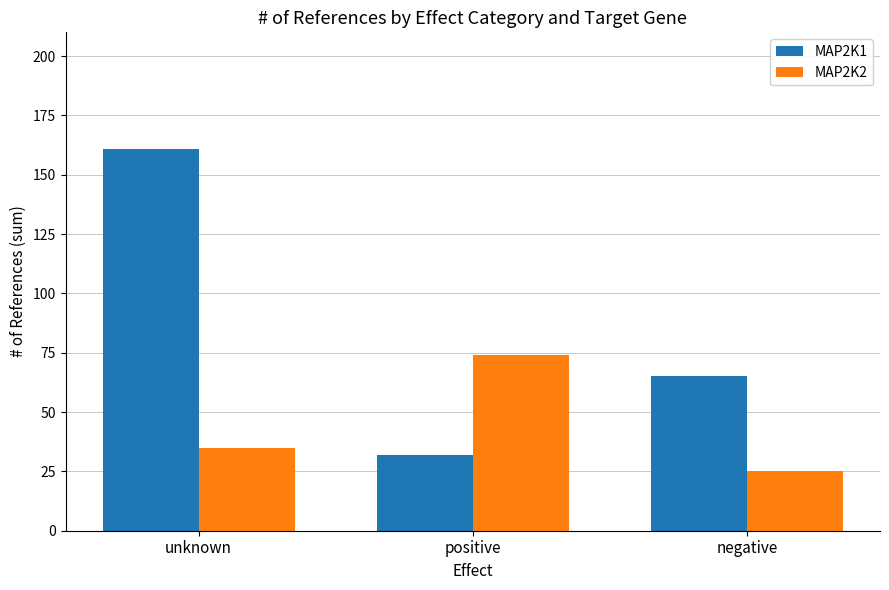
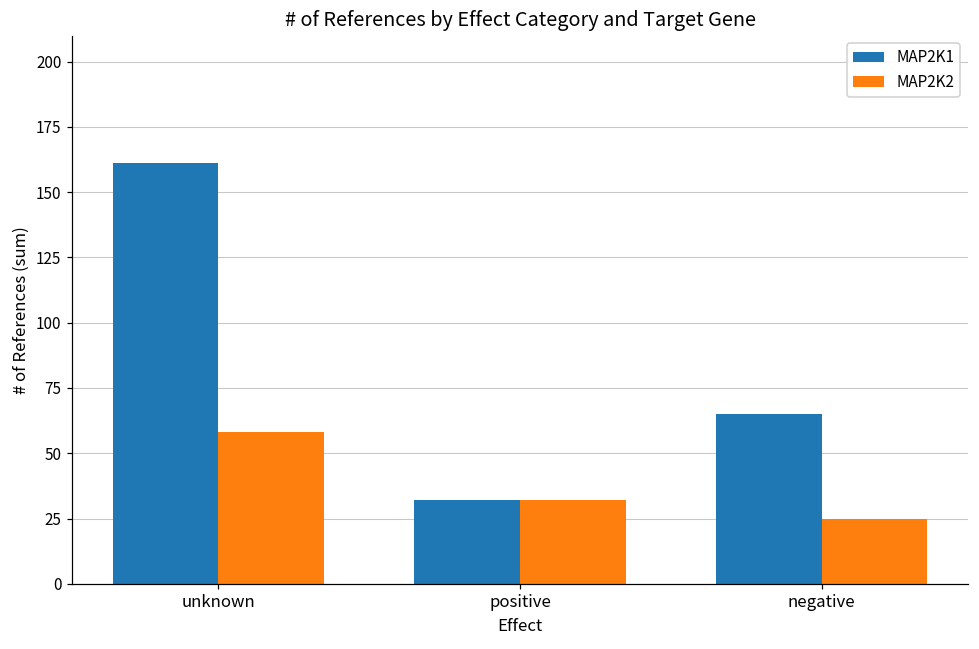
  {
    "MAP2K1": {
      "unknown": 161,
      "positive": 32,
      "negative": 65
    },
    "MAP2K2": {
-     "unknown": 35,
-     "positive": 74,
+     "unknown": 58,
+     "positive": 32,
      "negative": 25
    }
  }
